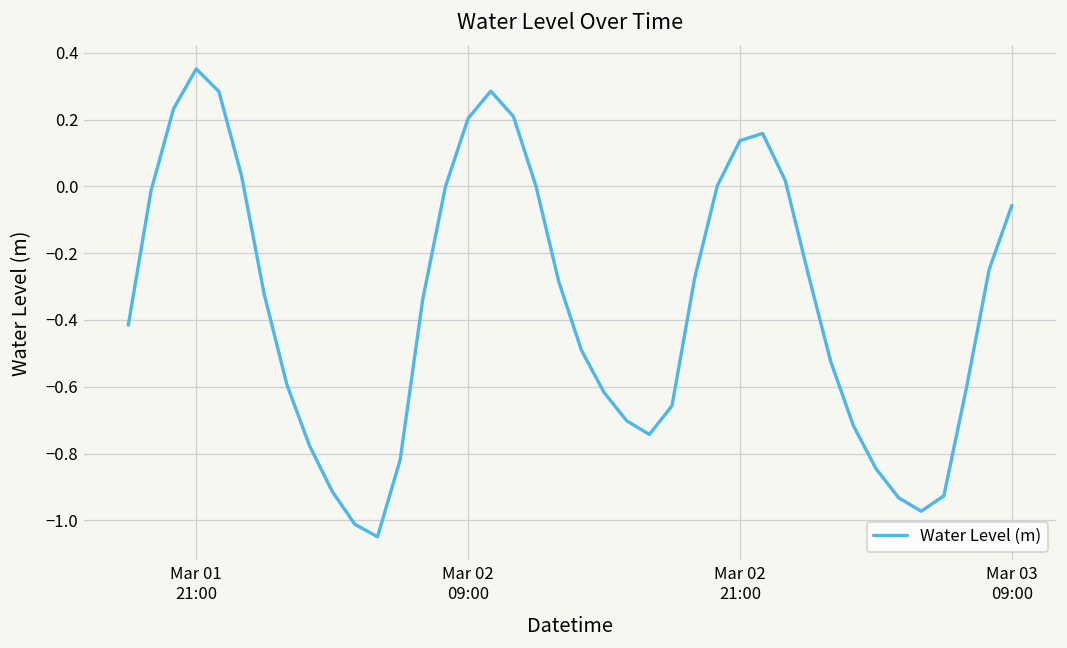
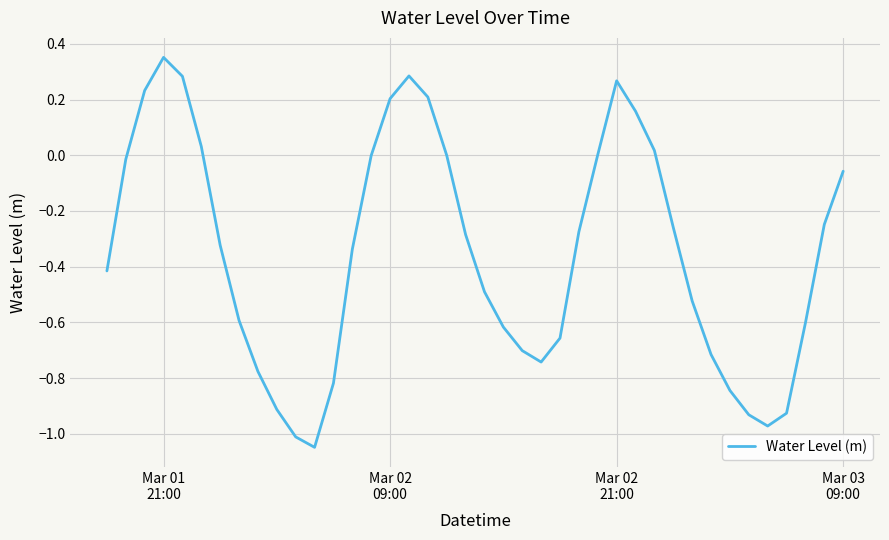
  {
    "Mar 01 21:00": 0.35,
    "Mar 02 09:00": 0.20,
-   "Mar 02 21:00": 0.14,
+   "Mar 02 21:00": 0.27,
    "Mar 03 09:00": -0.06
  }
